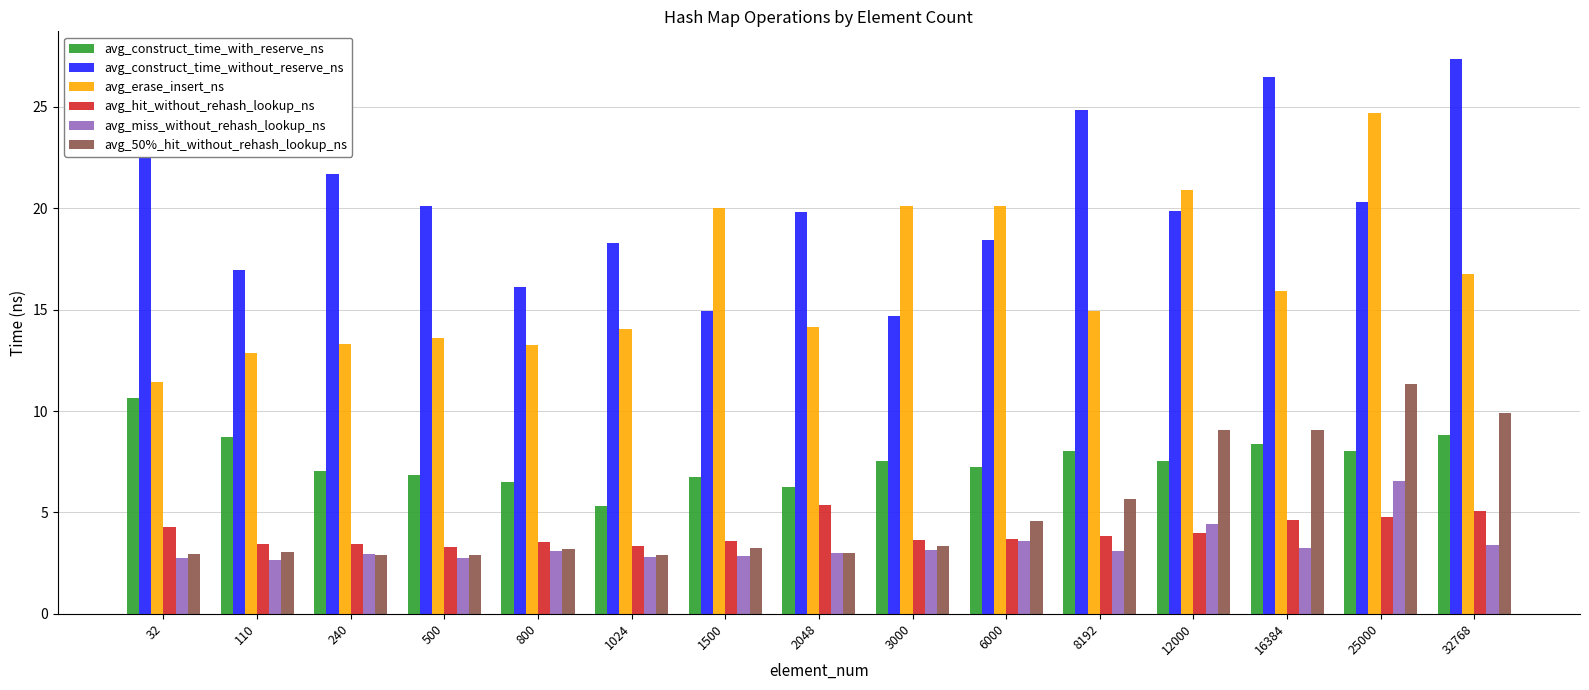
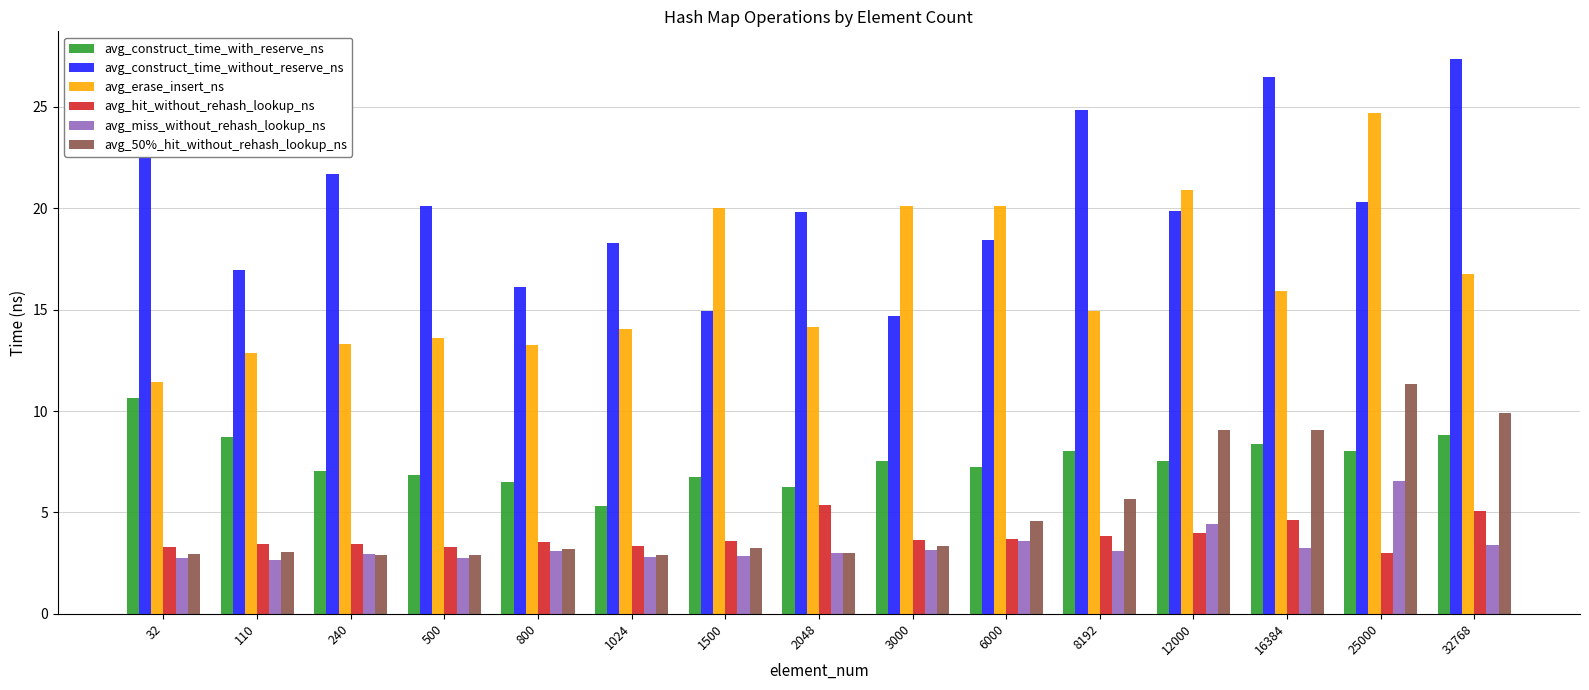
  {
    "avg_construct_time_with_reserve_ns": {
      "32": 10.6,
      "110": 8.7,
      "240": 7.0,
      "500": 6.9,
      "800": 6.5,
      "1024": 5.3,
      "1500": 6.7,
      "2048": 6.3,
      "3000": 7.5,
      "6000": 7.2,
      "8192": 8.0,
      "12000": 7.5,
      "16384": 8.4,
      "25000": 8.0,
      "32768": 8.8
    },
    "avg_construct_time_without_reserve_ns": {
      "110": 17.0,
      "240": 21.7,
      "500": 20.1,
      "800": 16.1,
      "1024": 18.3,
      "1500": 14.9,
      "2048": 19.8,
      "3000": 14.7,
      "6000": 18.4,
      "8192": 24.8,
      "12000": 19.9,
      "16384": 26.5,
      "25000": 20.3,
      "32768": 27.4
    },
    "avg_erase_insert_ns": {
      "32": 11.5,
      "110": 12.8,
      "240": 13.3,
      "500": 13.6,
      "800": 13.3,
      "1024": 14.0,
      "1500": 20.0,
      "2048": 14.2,
      "3000": 20.1,
      "6000": 20.1,
      "8192": 14.9,
      "12000": 20.9,
      "16384": 15.9,
      "25000": 24.7,
      "32768": 16.8
    },
    "avg_hit_without_rehash_lookup_ns": {
-     "32": 4.3,
+     "32": 3.3,
      "110": 3.4,
      "240": 3.4,
      "500": 3.3,
      "800": 3.6,
      "1024": 3.4,
      "1500": 3.6,
      "2048": 5.4,
      "3000": 3.6,
      "6000": 3.7,
      "8192": 3.8,
      "12000": 4.0,
      "16384": 4.6,
-     "25000": 4.8,
+     "25000": 3.0,
      "32768": 5.1
    },
    "avg_miss_without_rehash_lookup_ns": {
      "32": 2.8,
      "110": 2.7,
      "240": 2.9,
      "500": 2.7,
      "800": 3.1,
      "1024": 2.8,
      "1500": 2.9,
      "2048": 3.0,
      "3000": 3.2,
      "6000": 3.6,
      "8192": 3.1,
      "12000": 4.4,
      "16384": 3.3,
      "25000": 6.6,
      "32768": 3.4
    },
    "avg_50%_hit_without_rehash_lookup_ns": {
      "32": 2.9,
      "110": 3.0,
      "240": 2.9,
      "500": 2.9,
      "800": 3.2,
      "1024": 2.9,
      "1500": 3.2,
      "2048": 3.0,
      "3000": 3.4,
      "6000": 4.6,
      "8192": 5.7,
      "12000": 9.1,
      "16384": 9.1,
      "25000": 11.3,
      "32768": 9.9
    }
  }
